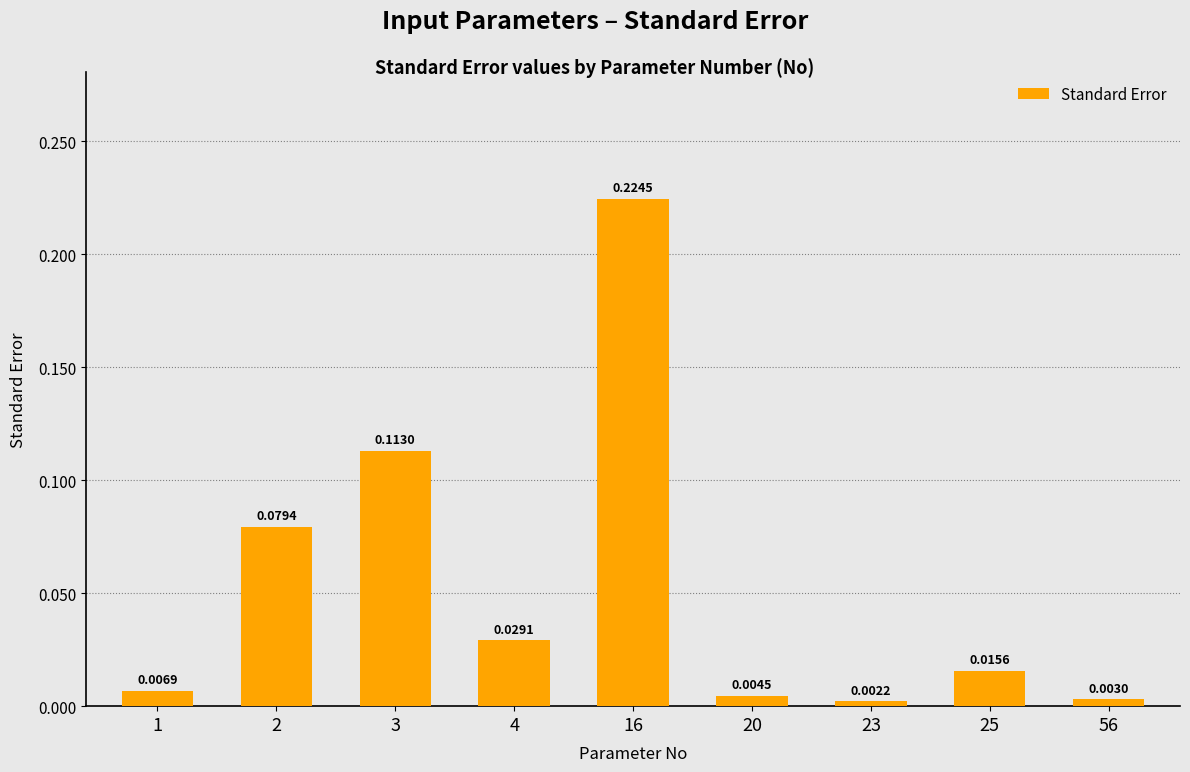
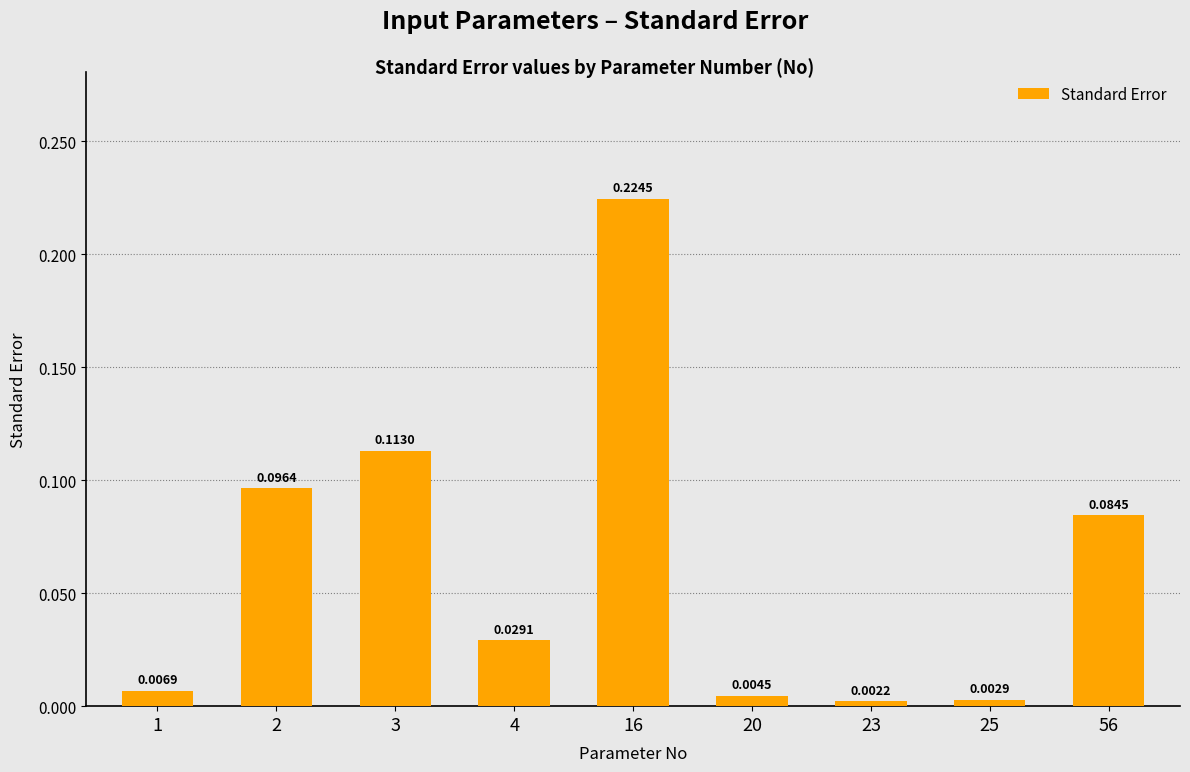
  {
    "1": 0.0069,
-   "2": 0.0794,
+   "2": 0.0964,
    "3": 0.1130,
    "4": 0.0291,
    "16": 0.2245,
    "20": 0.0045,
    "23": 0.0022,
-   "25": 0.0156,
-   "56": 0.0030
+   "25": 0.0029,
+   "56": 0.0845
  }
